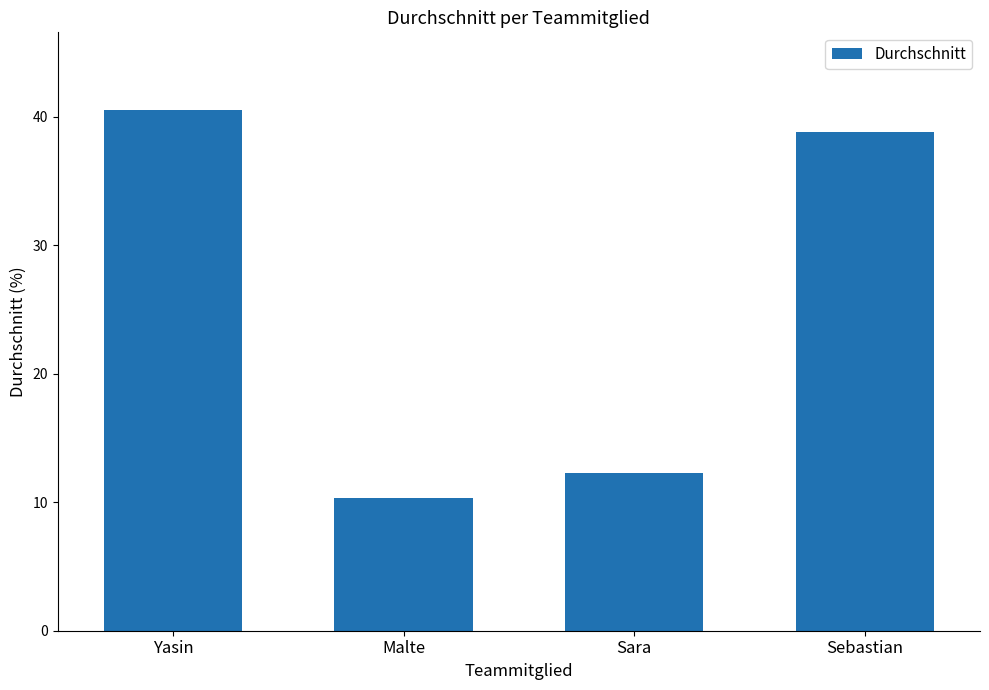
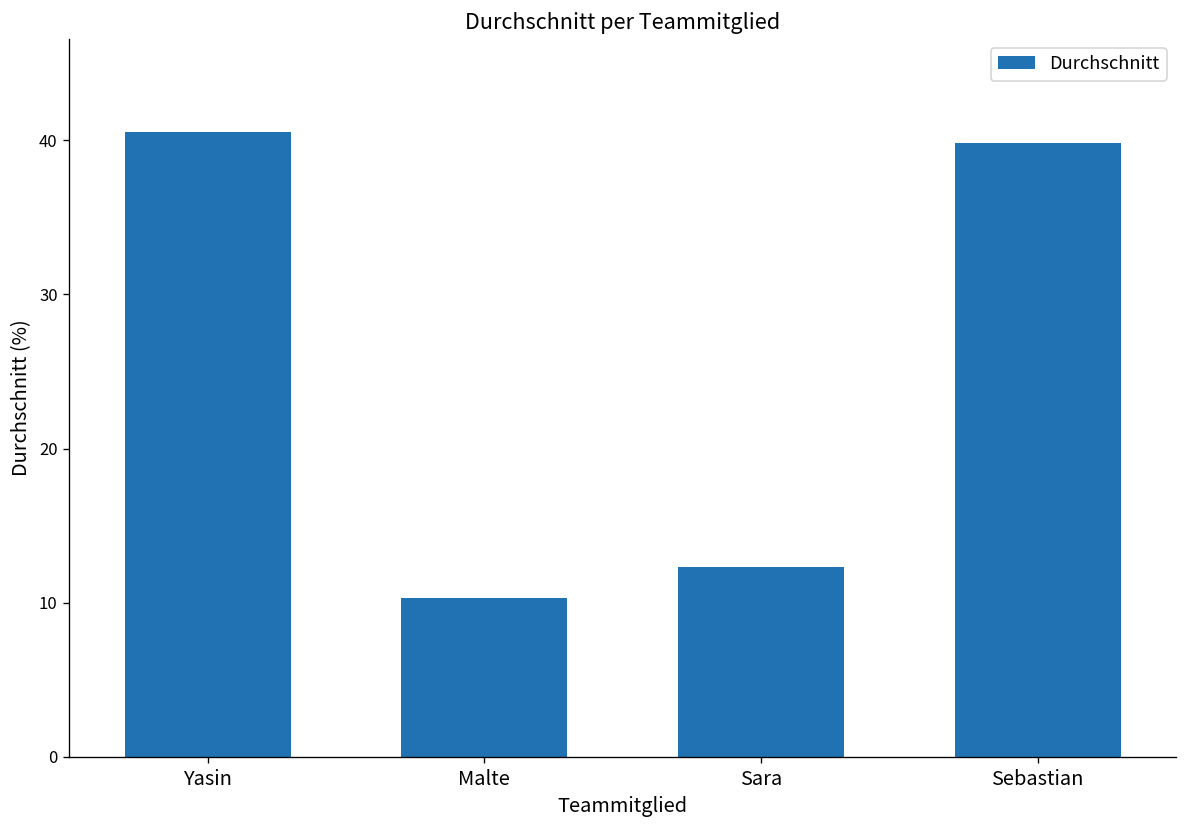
  {
    "Yasin": 40.5,
    "Malte": 10.3,
    "Sara": 12.3,
-   "Sebastian": 38.8
+   "Sebastian": 39.8
  }
